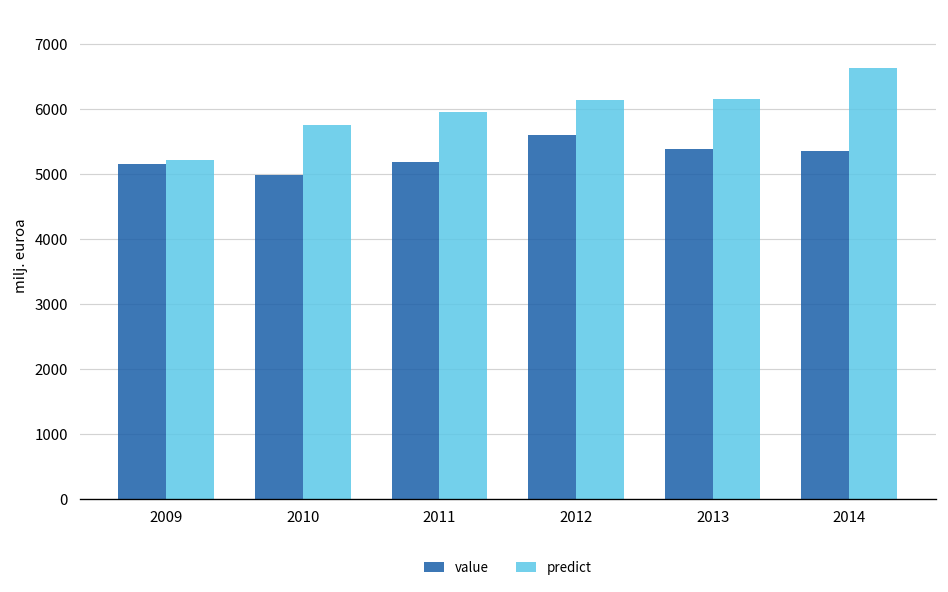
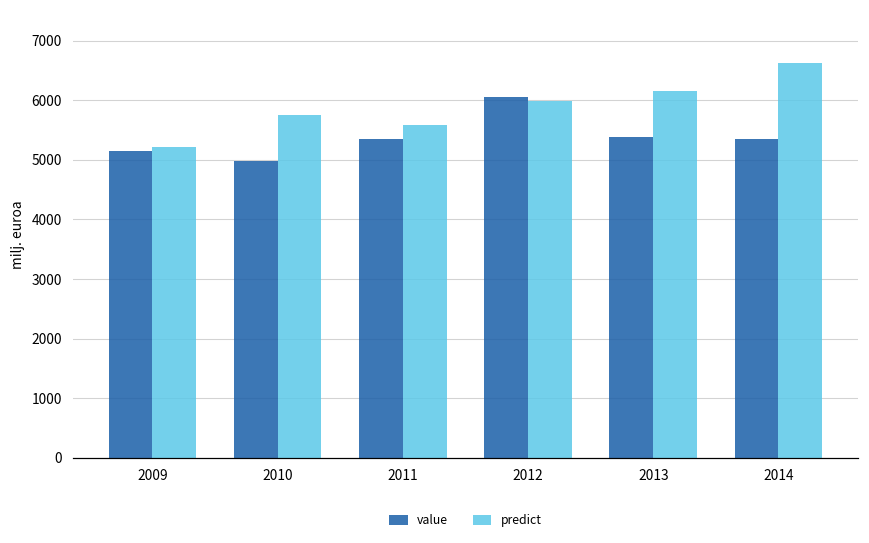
  {
    "value": {
      "2009": 5200,
      "2010": 5000,
-     "2011": 5200,
-     "2012": 5600,
+     "2011": 5400,
+     "2012": 6100,
      "2013": 5400,
      "2014": 5400
    },
    "predict": {
      "2009": 5200,
      "2010": 5700,
-     "2011": 6000,
-     "2012": 6100,
+     "2011": 5600,
+     "2012": 6000,
      "2013": 6200,
      "2014": 6600
    }
  }
